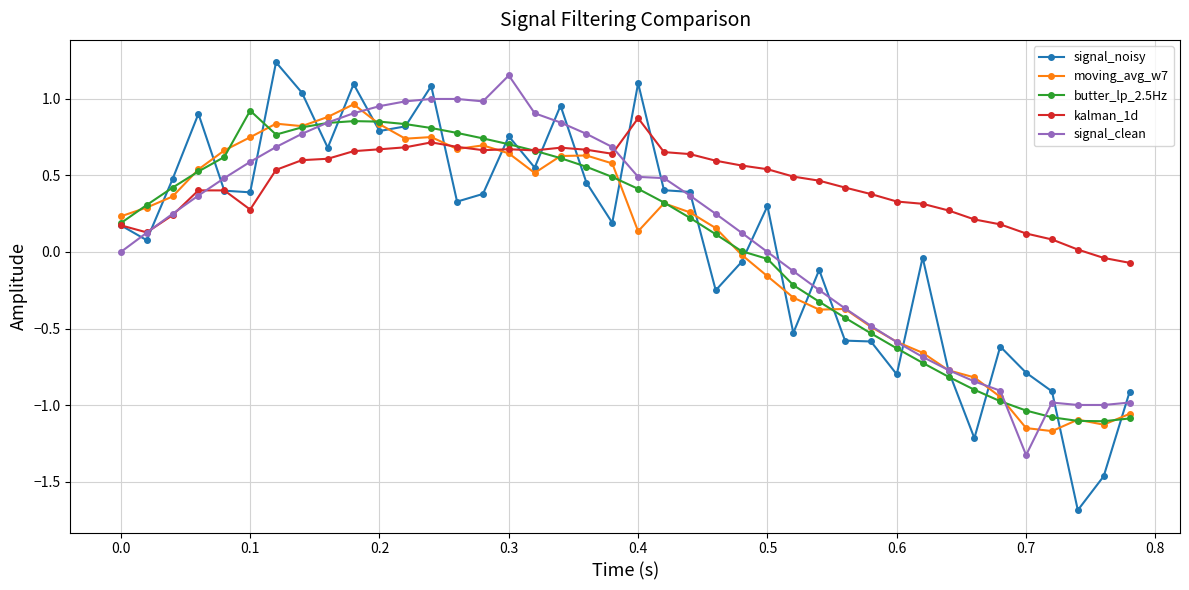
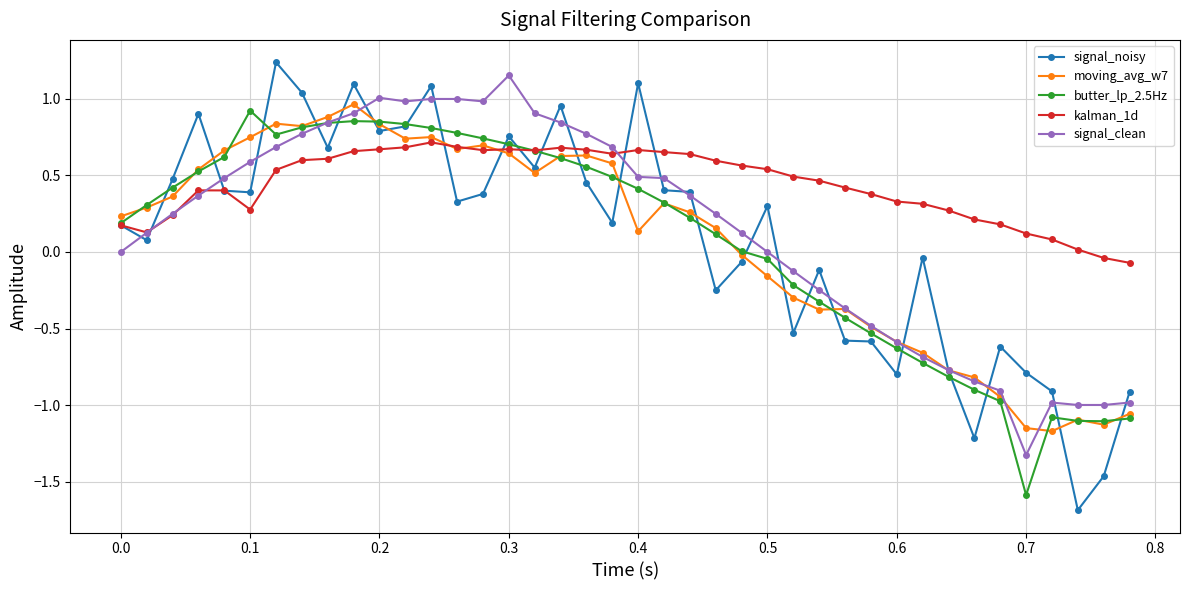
  {
    "signal_noisy": {
      "0.1": 0.39,
      "0.2": 0.79,
      "0.3": 0.75,
      "0.4": 1.10,
      "0.5": 0.30,
      "0.6": -0.80,
      "0.7": -0.79
    },
    "moving_avg_w7": {
      "0.0": 0.23,
      "0.1": 0.75,
      "0.2": 0.83,
      "0.3": 0.64,
      "0.4": 0.13,
      "0.5": -0.16,
      "0.7": -1.15
    },
    "butter_lp_2.5Hz": {
      "0.1": 0.92,
      "0.2": 0.85,
      "0.3": 0.70,
      "0.4": 0.41,
      "0.5": -0.05,
      "0.6": -0.63,
-     "0.7": -1.03
+     "0.7": -1.59
    },
    "kalman_1d": {
      "0.1": 0.28,
      "0.2": 0.67,
      "0.3": 0.67,
-     "0.4": 0.87,
+     "0.4": 0.67,
      "0.5": 0.54,
      "0.6": 0.33,
      "0.7": 0.12
    },
    "signal_clean": {
      "0.0": 0.00,
      "0.1": 0.59,
-     "0.2": 0.95,
+     "0.2": 1.01,
      "0.3": 1.15,
      "0.4": 0.49,
      "0.5": 0.00,
      "0.7": -1.32
    }
  }
